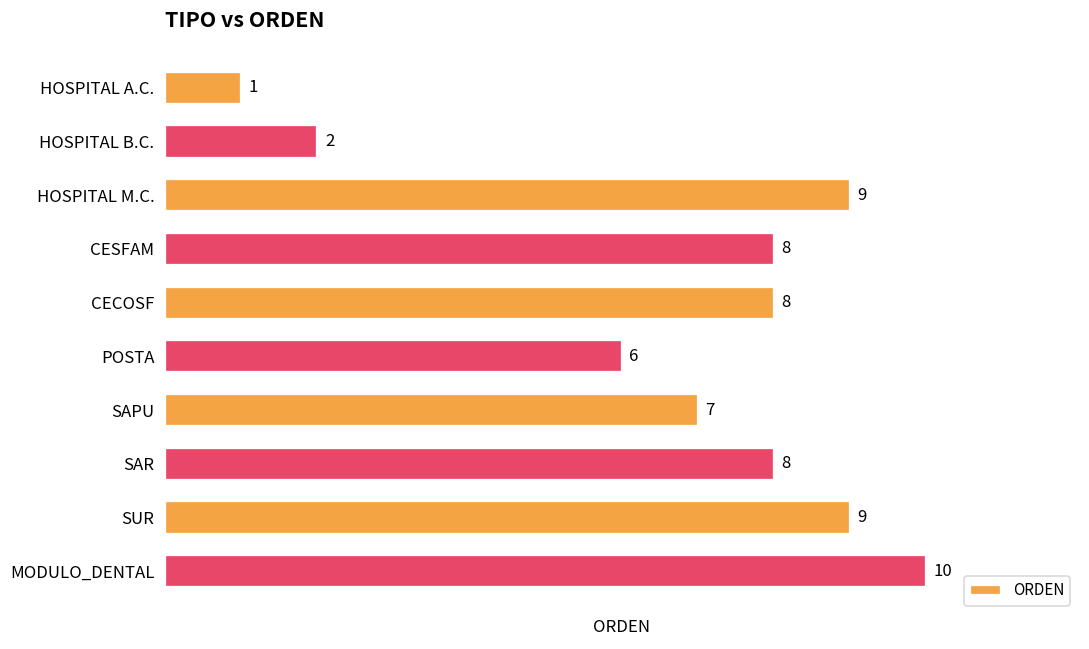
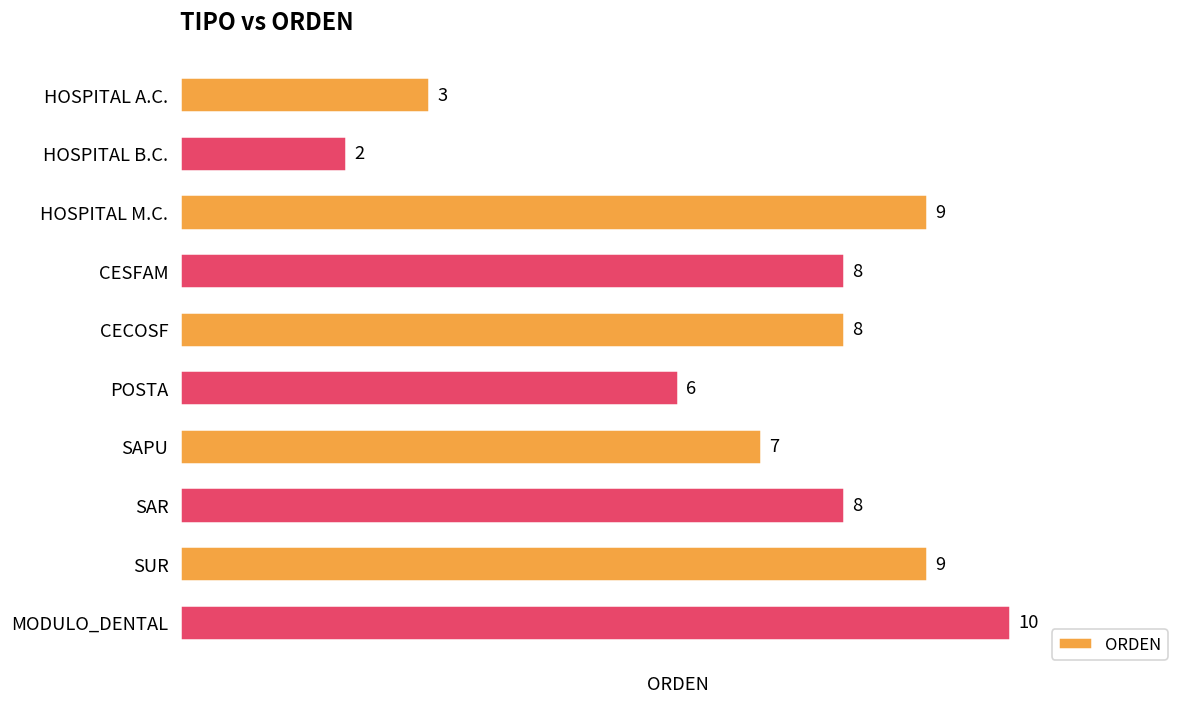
  {
-   "HOSPITAL A.C.": 1,
+   "HOSPITAL A.C.": 3,
    "HOSPITAL B.C.": 2,
    "HOSPITAL M.C.": 9,
    "CESFAM": 8,
    "CECOSF": 8,
    "POSTA": 6,
    "SAPU": 7,
    "SAR": 8,
    "SUR": 9,
    "MODULO_DENTAL": 10
  }
